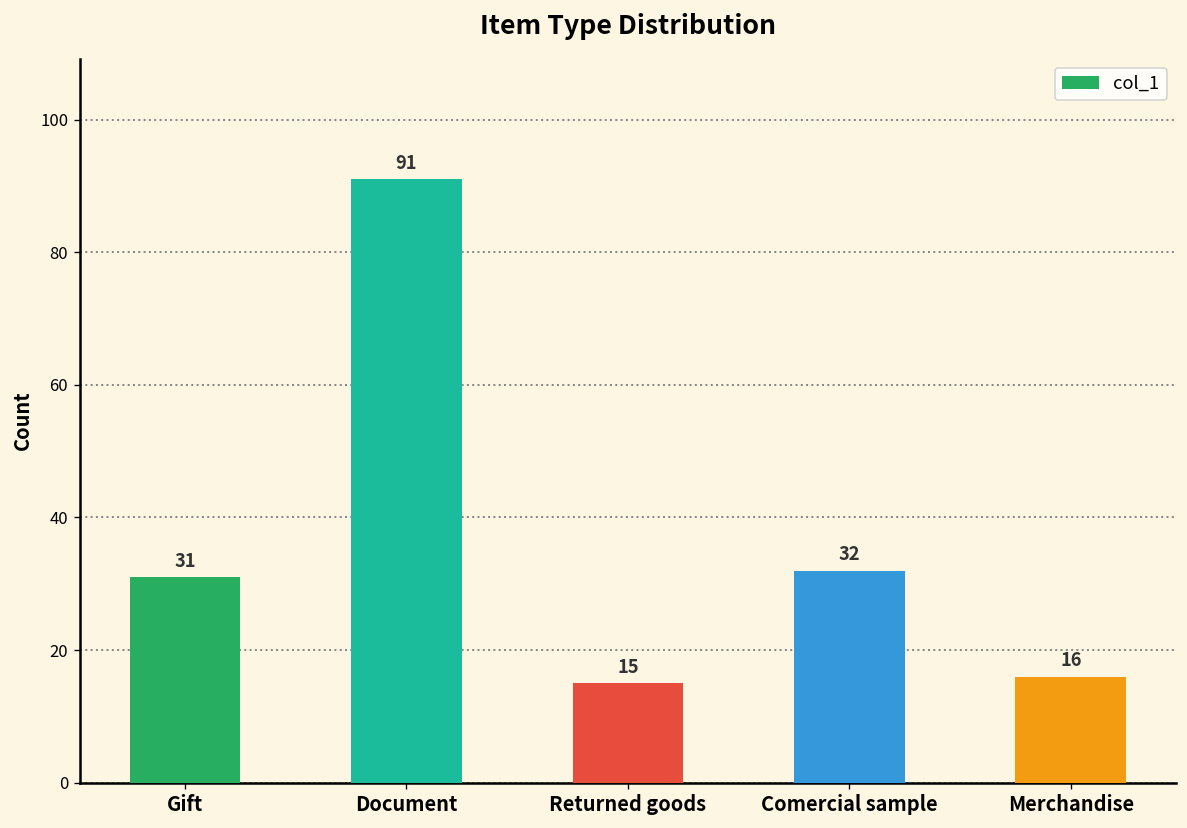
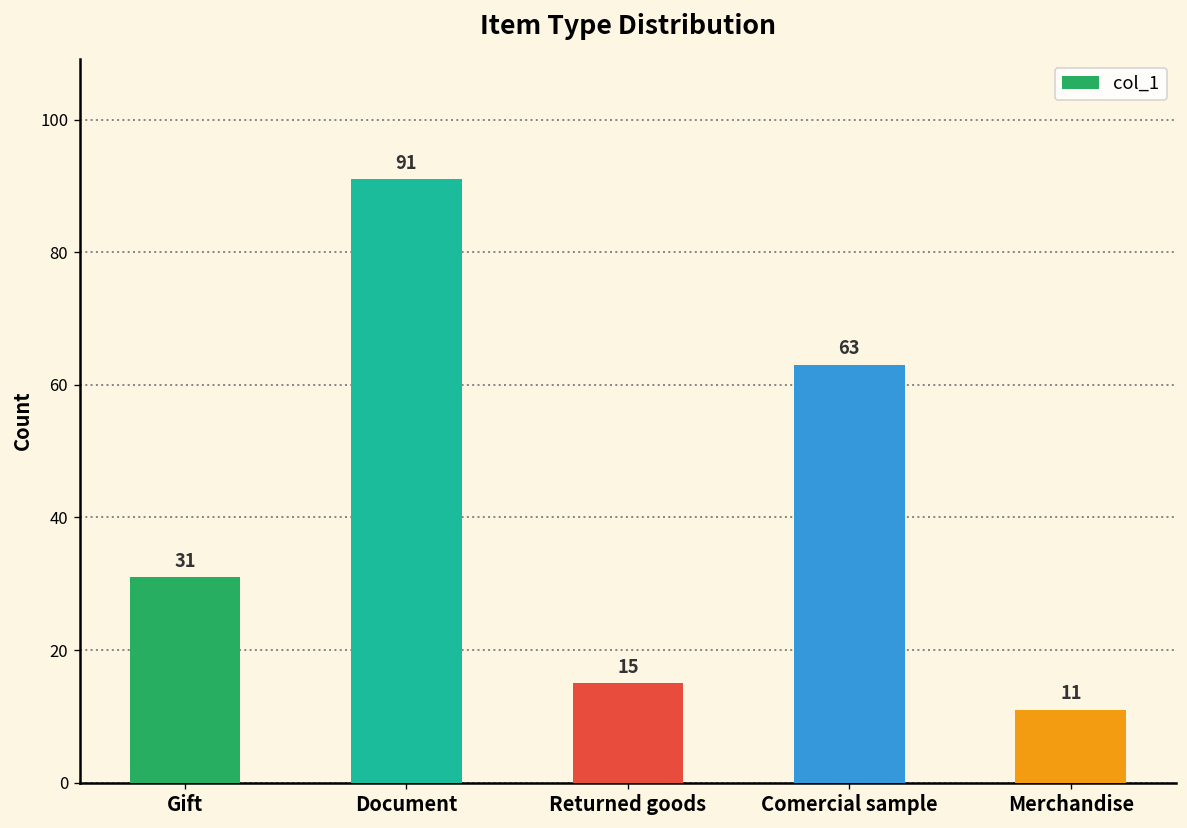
  {
    "Gift": 31,
    "Document": 91,
    "Returned goods": 15,
-   "Comercial sample": 32,
-   "Merchandise": 16
+   "Comercial sample": 63,
+   "Merchandise": 11
  }
